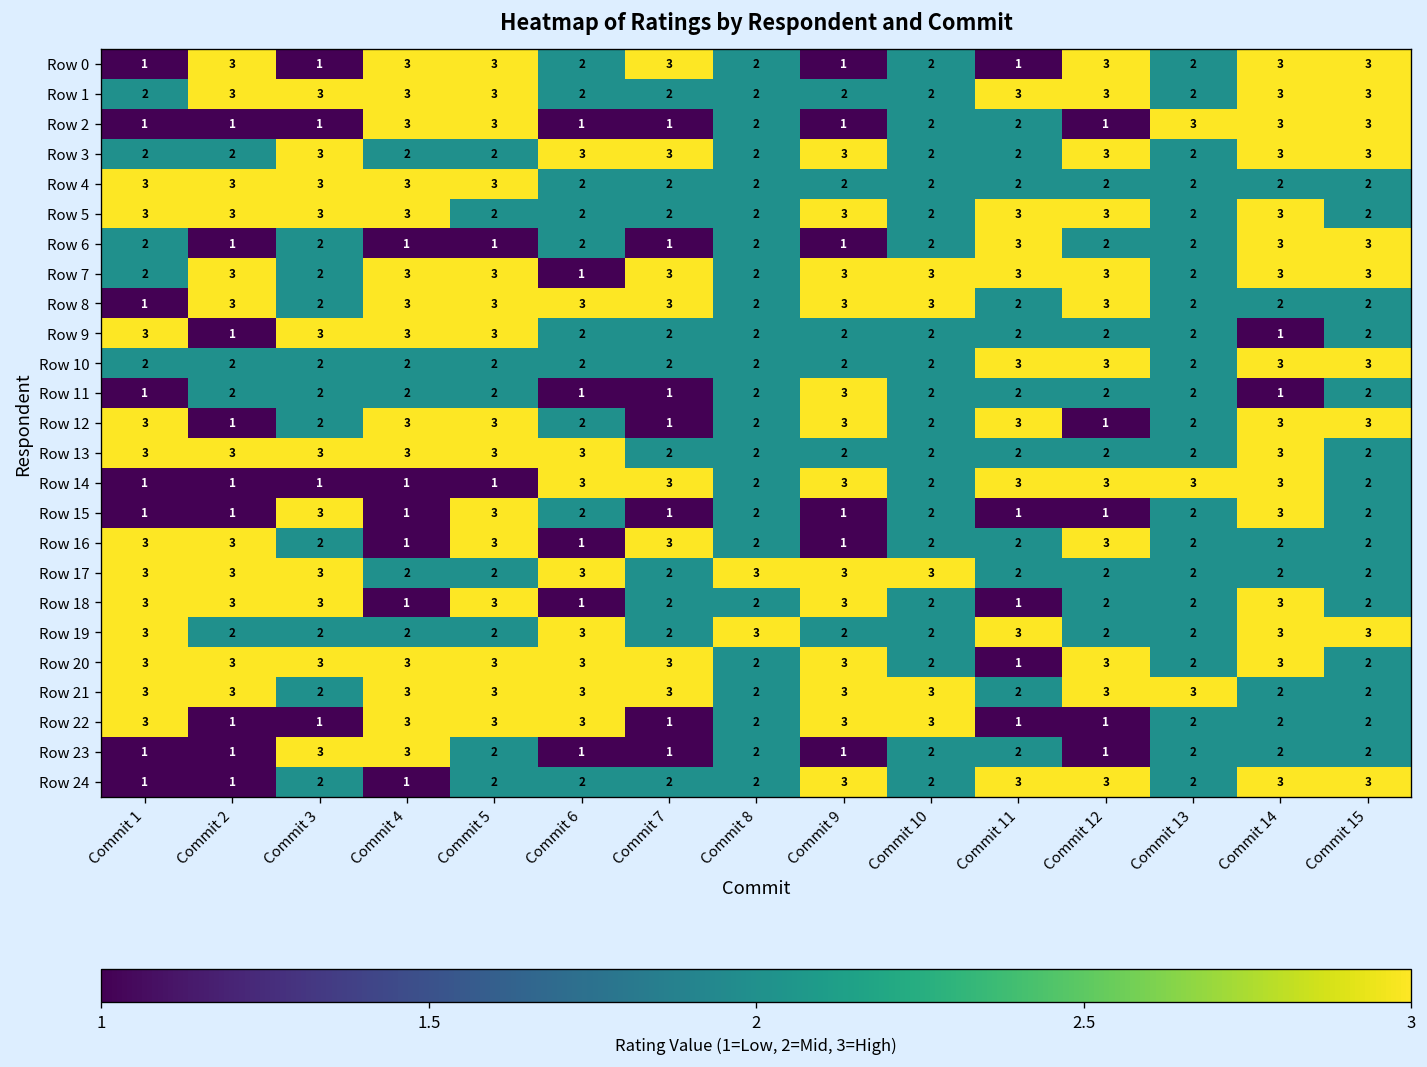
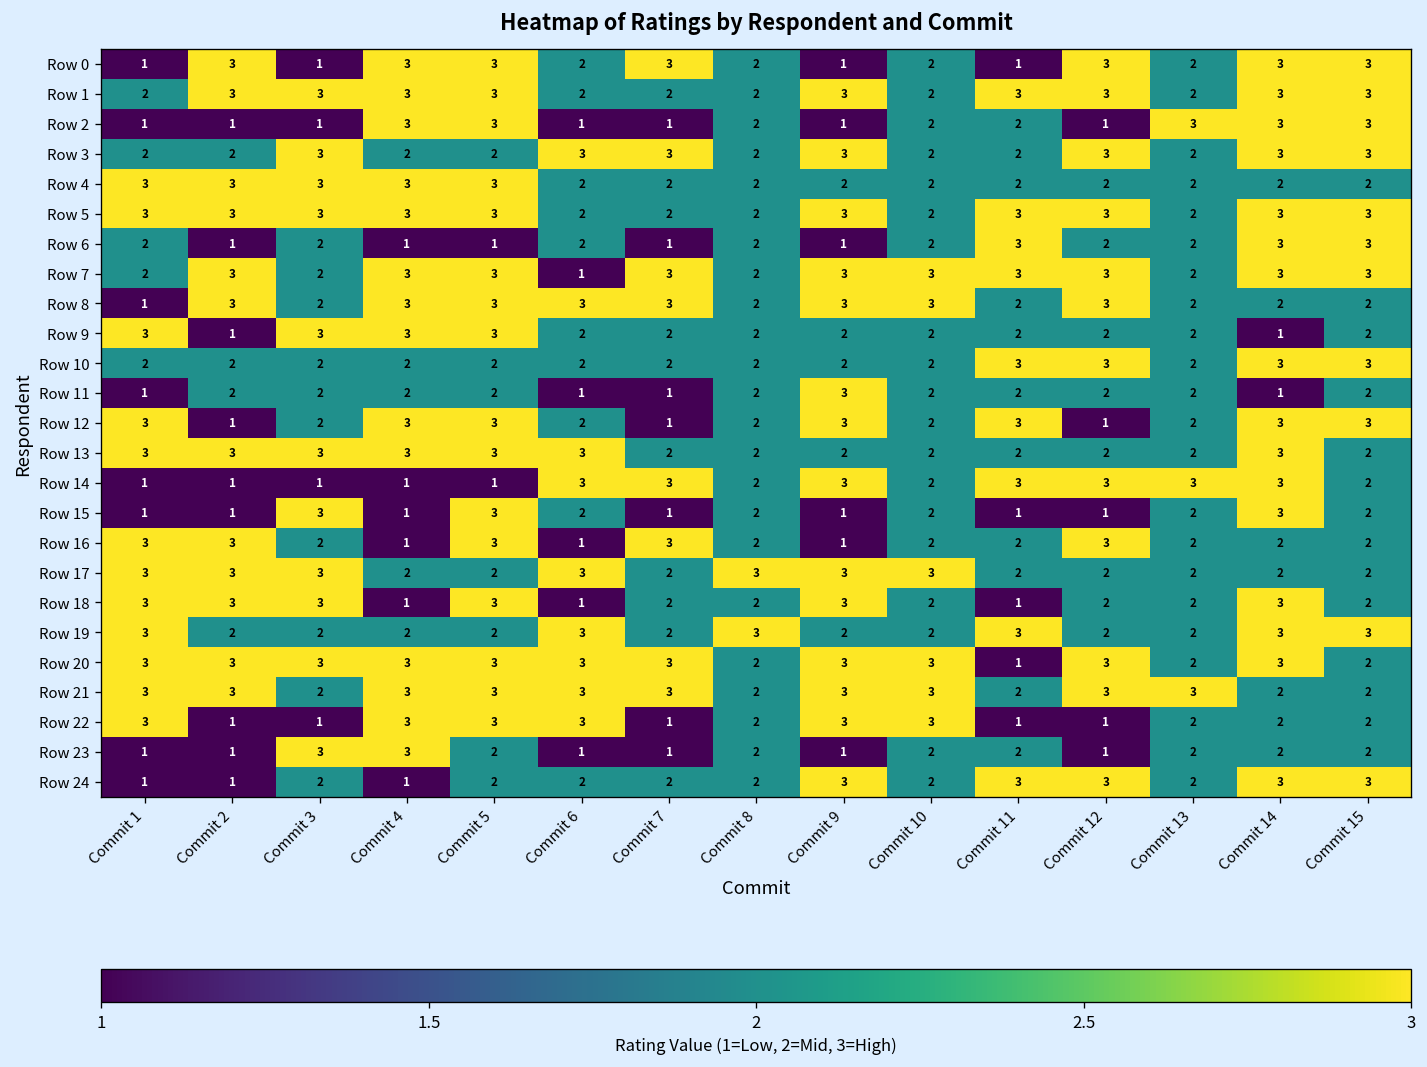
  {
    "Row 1": {
      "Commit 1": 2,
      "Commit 2": 3,
      "Commit 3": 3,
      "Commit 4": 3,
      "Commit 5": 3,
      "Commit 6": 2,
      "Commit 7": 2,
      "Commit 8": 2,
-     "Commit 9": 2,
+     "Commit 9": 3,
      "Commit 10": 2,
      "Commit 11": 3,
      "Commit 12": 3,
      "Commit 13": 2,
      "Commit 14": 3,
      "Commit 15": 3
    },
    "Row 5": {
      "Commit 1": 3,
      "Commit 2": 3,
      "Commit 3": 3,
      "Commit 4": 3,
-     "Commit 5": 2,
+     "Commit 5": 3,
      "Commit 6": 2,
      "Commit 7": 2,
      "Commit 8": 2,
      "Commit 9": 3,
      "Commit 10": 2,
      "Commit 11": 3,
      "Commit 12": 3,
      "Commit 13": 2,
      "Commit 14": 3,
-     "Commit 15": 2
+     "Commit 15": 3
    },
    "Row 20": {
      "Commit 1": 3,
      "Commit 2": 3,
      "Commit 3": 3,
      "Commit 4": 3,
      "Commit 5": 3,
      "Commit 6": 3,
      "Commit 7": 3,
      "Commit 8": 2,
      "Commit 9": 3,
-     "Commit 10": 2,
+     "Commit 10": 3,
      "Commit 11": 1,
      "Commit 12": 3,
      "Commit 13": 2,
      "Commit 14": 3,
      "Commit 15": 2
    }
  }
